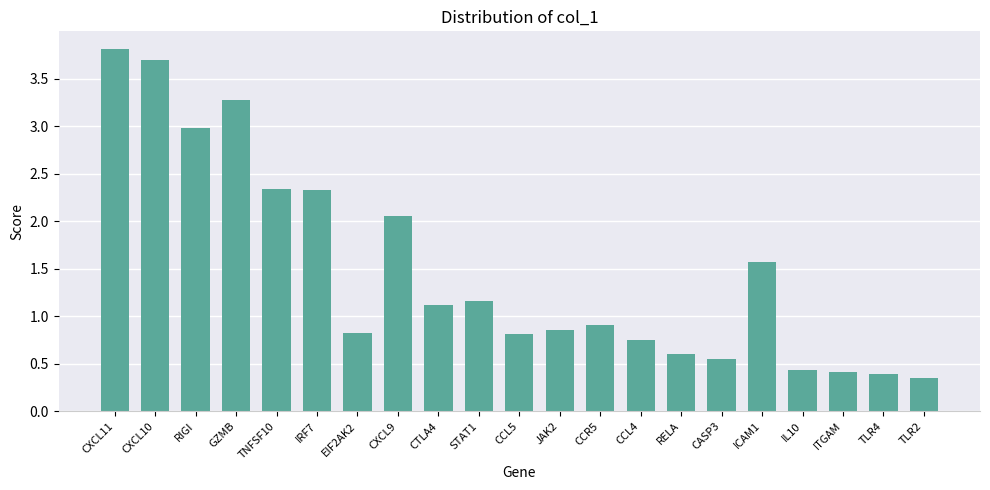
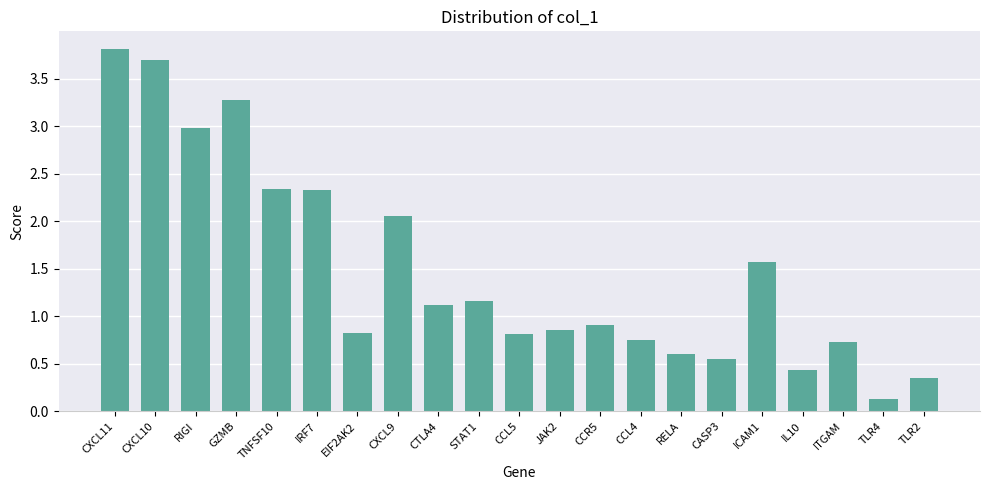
  {
    "CXCL11": 3.8,
    "CXCL10": 3.7,
    "RIGI": 3.0,
    "GZMB": 3.3,
    "TNFSF10": 2.3,
    "IRF7": 2.3,
    "EIF2AK2": 0.8,
    "CXCL9": 2.1,
    "CTLA4": 1.1,
    "STAT1": 1.2,
    "CCL5": 0.8,
    "JAK2": 0.9,
    "CCR5": 0.9,
    "CCL4": 0.8,
    "RELA": 0.6,
    "CASP3": 0.6,
    "ICAM1": 1.6,
    "IL10": 0.4,
-   "ITGAM": 0.4,
-   "TLR4": 0.4,
+   "ITGAM": 0.7,
+   "TLR4": 0.1,
    "TLR2": 0.3
  }
